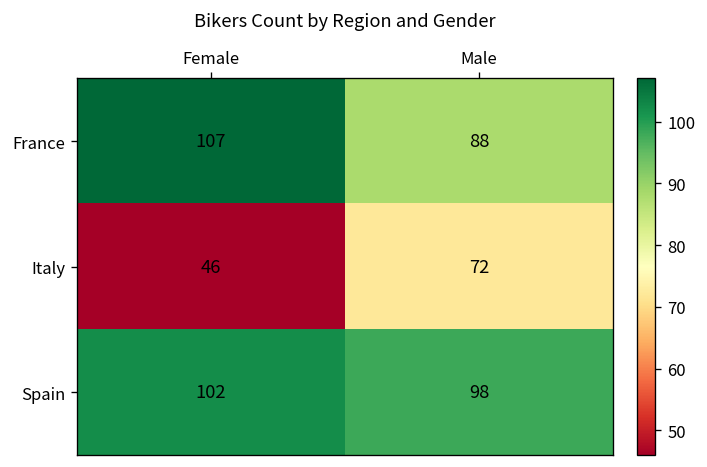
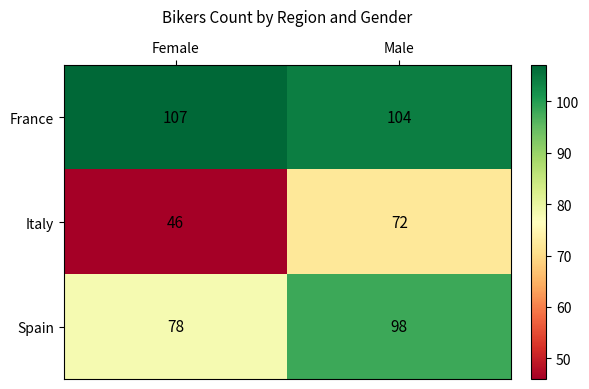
  {
    "France": {
      "Female": 107,
-     "Male": 88
+     "Male": 104
    },
    "Italy": {
      "Female": 46,
      "Male": 72
    },
    "Spain": {
-     "Female": 102,
+     "Female": 78,
      "Male": 98
    }
  }
